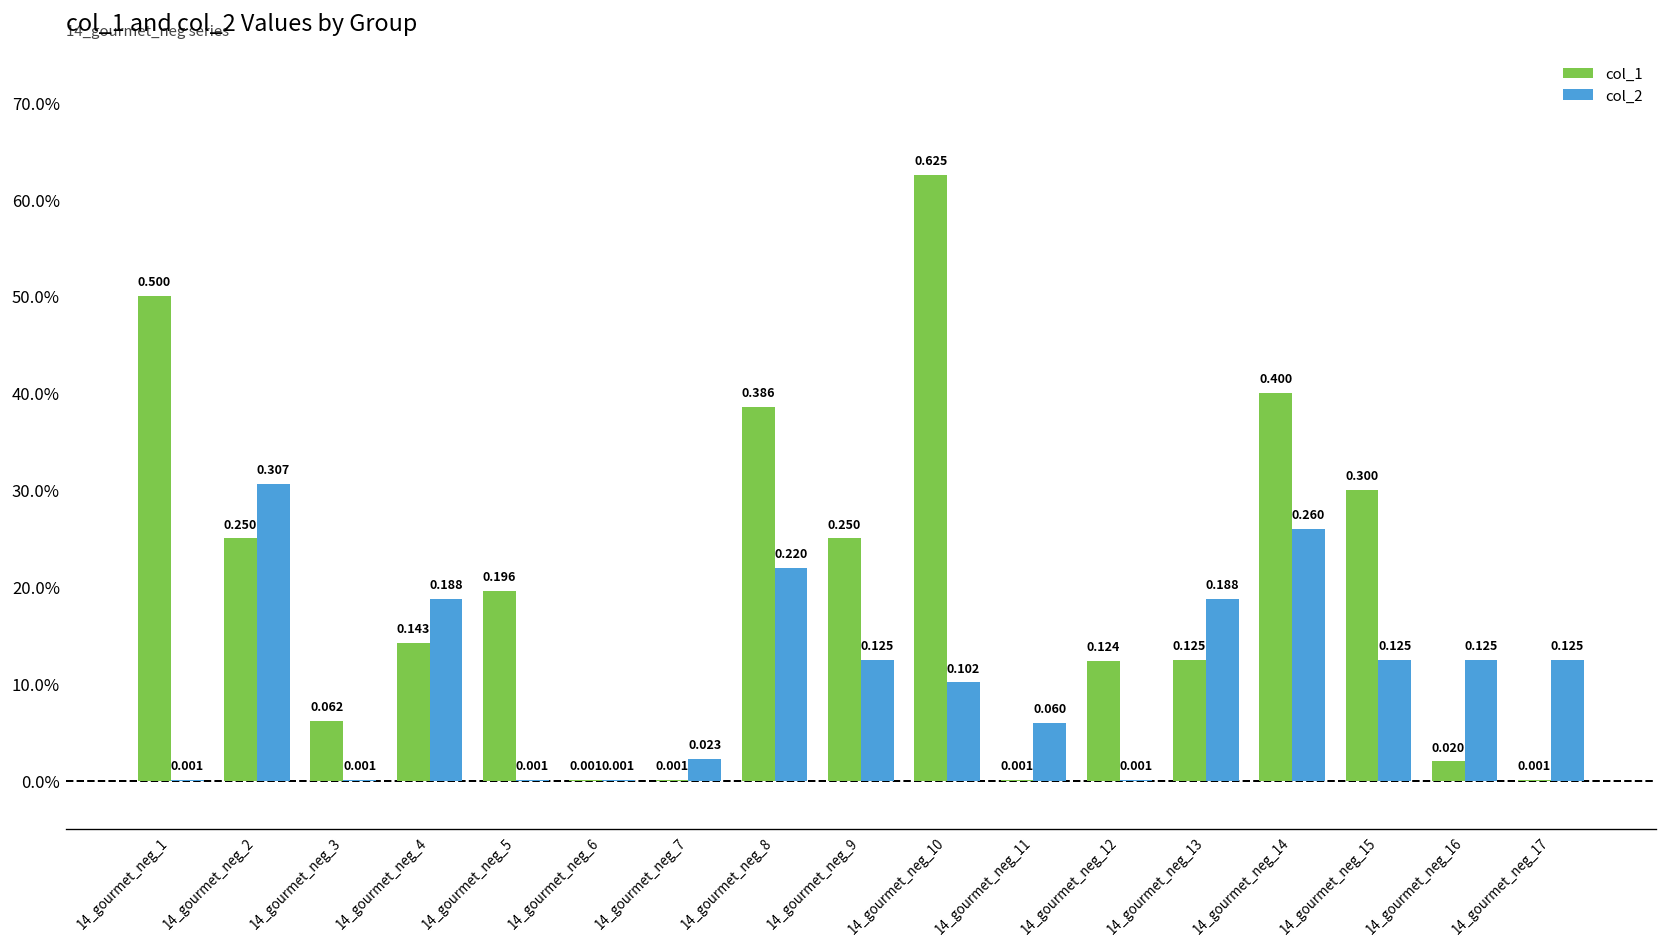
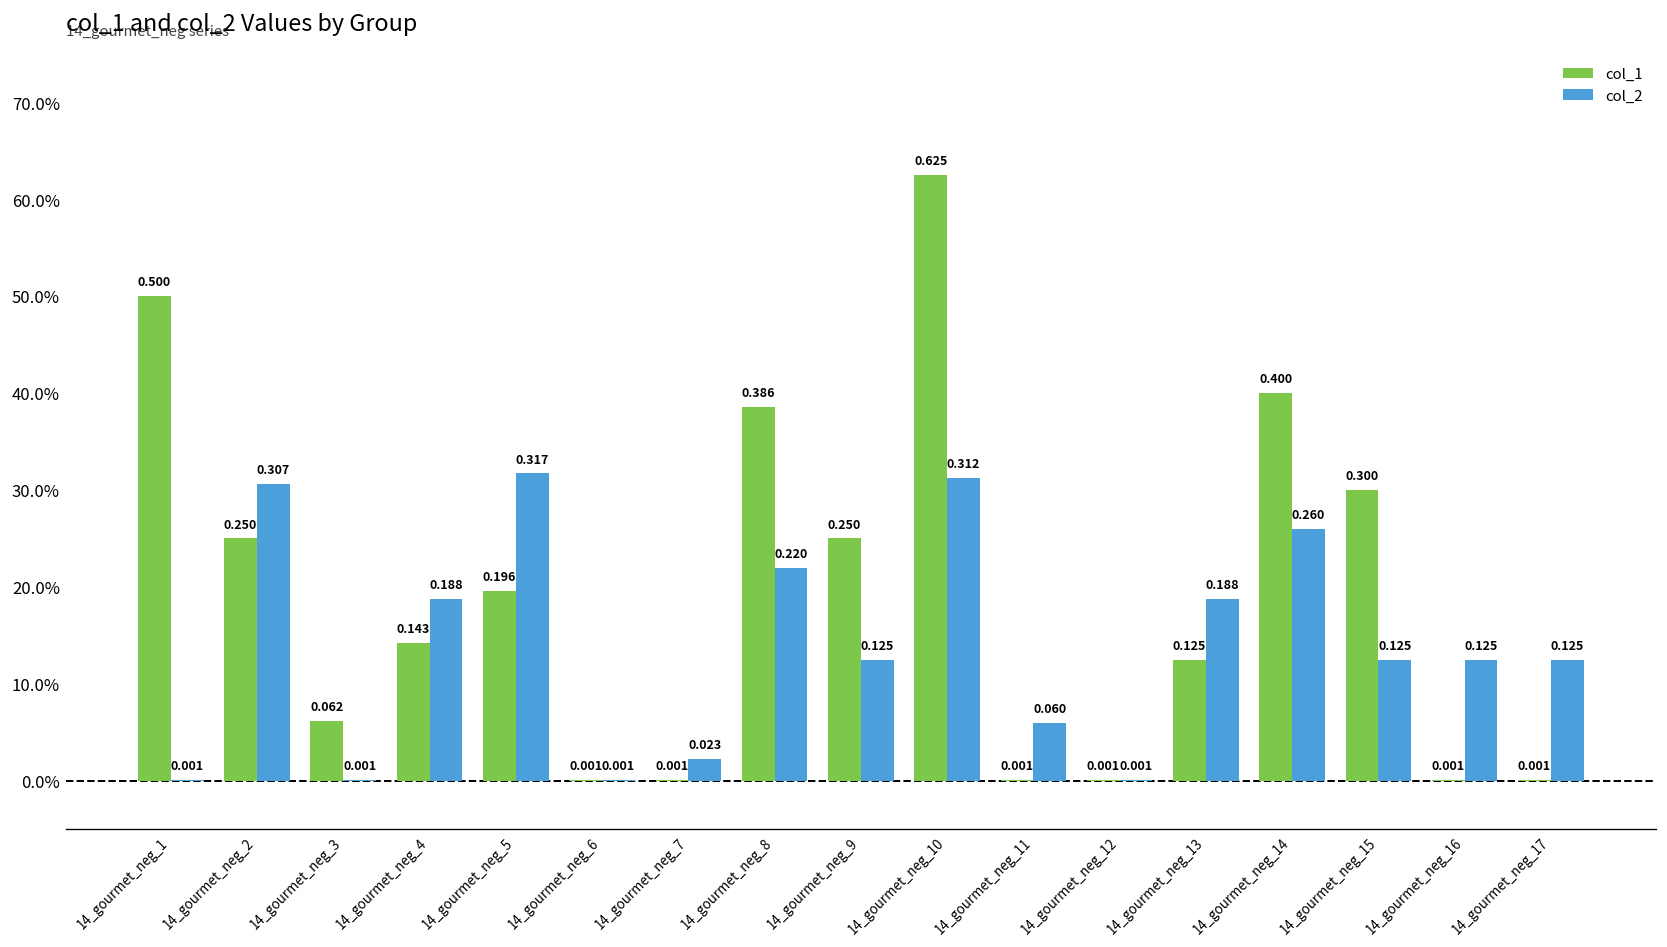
  {
    "col_1": {
      "14_gourmet_neg_1": 0.500,
      "14_gourmet_neg_2": 0.250,
      "14_gourmet_neg_3": 0.062,
      "14_gourmet_neg_4": 0.143,
      "14_gourmet_neg_5": 0.196,
      "14_gourmet_neg_6": 0.001,
      "14_gourmet_neg_7": 0.001,
      "14_gourmet_neg_8": 0.386,
      "14_gourmet_neg_9": 0.250,
      "14_gourmet_neg_10": 0.625,
      "14_gourmet_neg_11": 0.001,
-     "14_gourmet_neg_12": 0.124,
+     "14_gourmet_neg_12": 0.001,
      "14_gourmet_neg_13": 0.125,
      "14_gourmet_neg_14": 0.400,
      "14_gourmet_neg_15": 0.300,
-     "14_gourmet_neg_16": 0.020,
+     "14_gourmet_neg_16": 0.001,
      "14_gourmet_neg_17": 0.001
    },
    "col_2": {
      "14_gourmet_neg_1": 0.001,
      "14_gourmet_neg_2": 0.307,
      "14_gourmet_neg_3": 0.001,
      "14_gourmet_neg_4": 0.188,
-     "14_gourmet_neg_5": 0.001,
+     "14_gourmet_neg_5": 0.317,
      "14_gourmet_neg_6": 0.001,
      "14_gourmet_neg_7": 0.023,
      "14_gourmet_neg_8": 0.220,
      "14_gourmet_neg_9": 0.125,
-     "14_gourmet_neg_10": 0.102,
+     "14_gourmet_neg_10": 0.312,
      "14_gourmet_neg_11": 0.060,
      "14_gourmet_neg_12": 0.001,
      "14_gourmet_neg_13": 0.188,
      "14_gourmet_neg_14": 0.260,
      "14_gourmet_neg_15": 0.125,
      "14_gourmet_neg_16": 0.125,
      "14_gourmet_neg_17": 0.125
    }
  }
